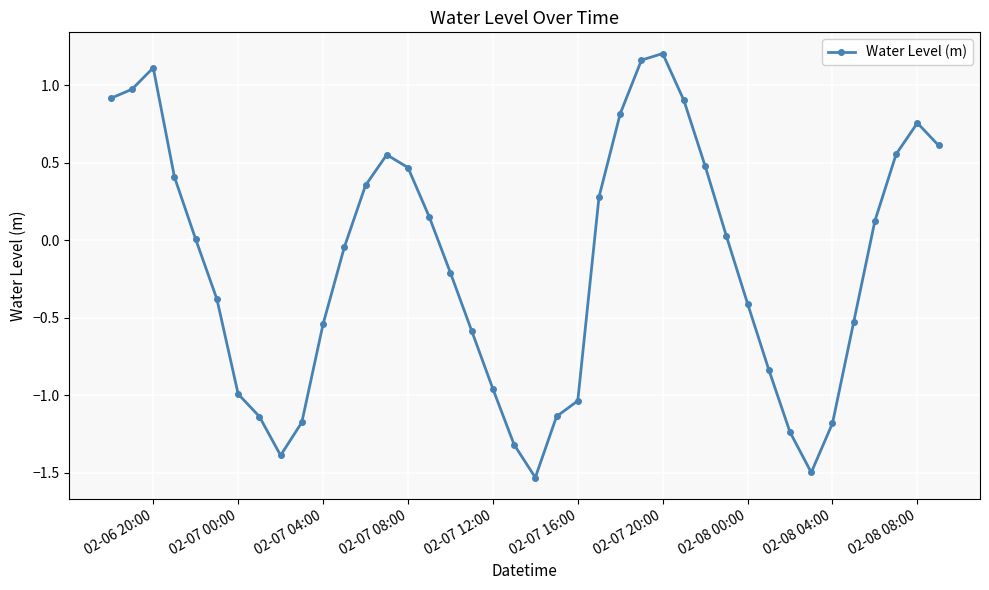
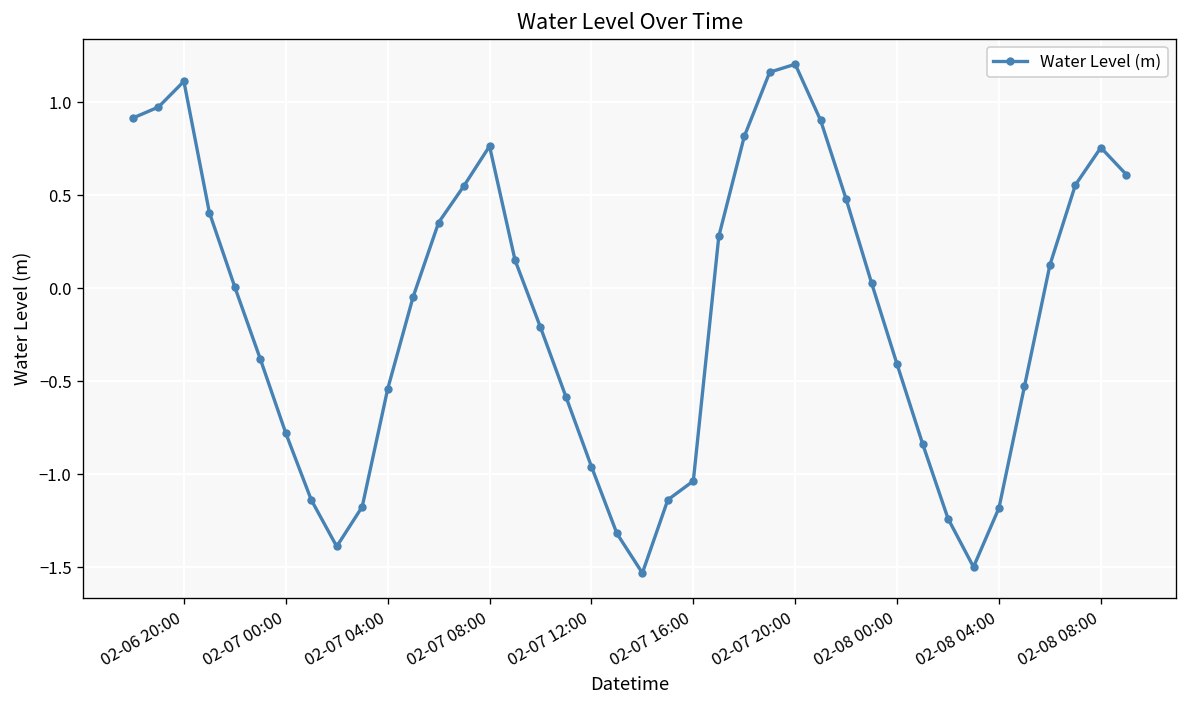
  {
    "02-06 20:00": 1.11,
-   "02-07 00:00": -0.99,
+   "02-07 00:00": -0.78,
    "02-07 04:00": -0.54,
-   "02-07 08:00": 0.47,
+   "02-07 08:00": 0.76,
    "02-07 12:00": -0.96,
    "02-07 16:00": -1.04,
    "02-07 20:00": 1.21,
    "02-08 00:00": -0.41,
    "02-08 04:00": -1.18,
    "02-08 08:00": 0.76
  }
